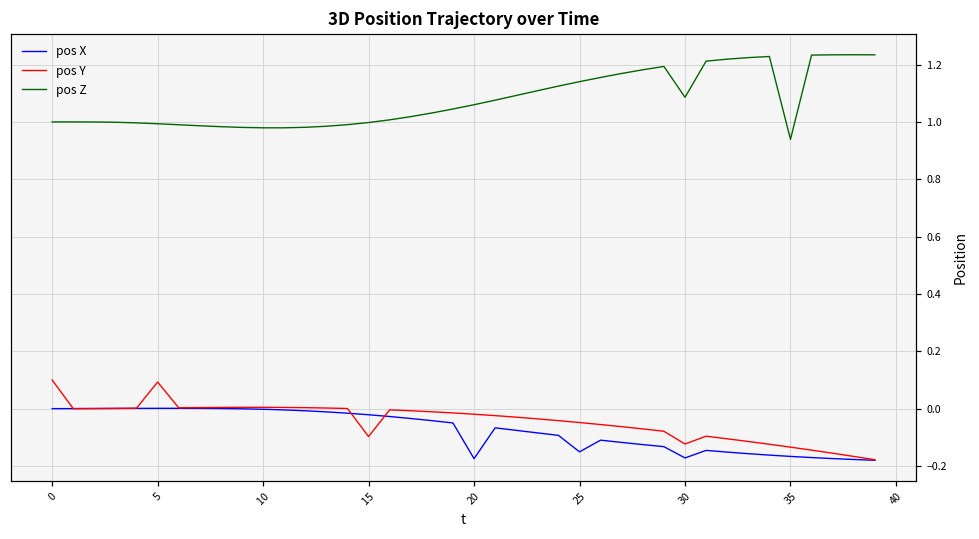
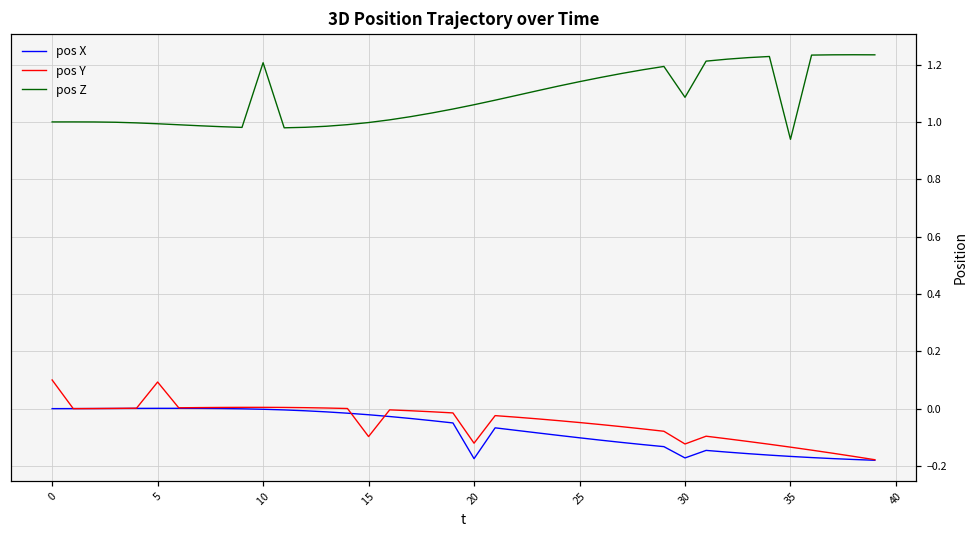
  {
    "pos X": {
      "0": 0.00,
      "5": 0.00,
      "15": -0.02,
      "20": -0.17,
-     "25": -0.15,
+     "25": -0.10,
      "30": -0.17,
      "35": -0.17
    },
    "pos Y": {
      "0": 0.10,
      "5": 0.09,
      "15": -0.10,
-     "20": -0.02,
+     "20": -0.12,
      "25": -0.05,
      "30": -0.12,
      "35": -0.13
    },
    "pos Z": {
      "0": 1.00,
      "5": 0.99,
-     "10": 0.98,
+     "10": 1.21,
      "15": 1.00,
      "20": 1.06,
      "25": 1.14,
      "30": 1.09,
      "35": 0.94
    }
  }
